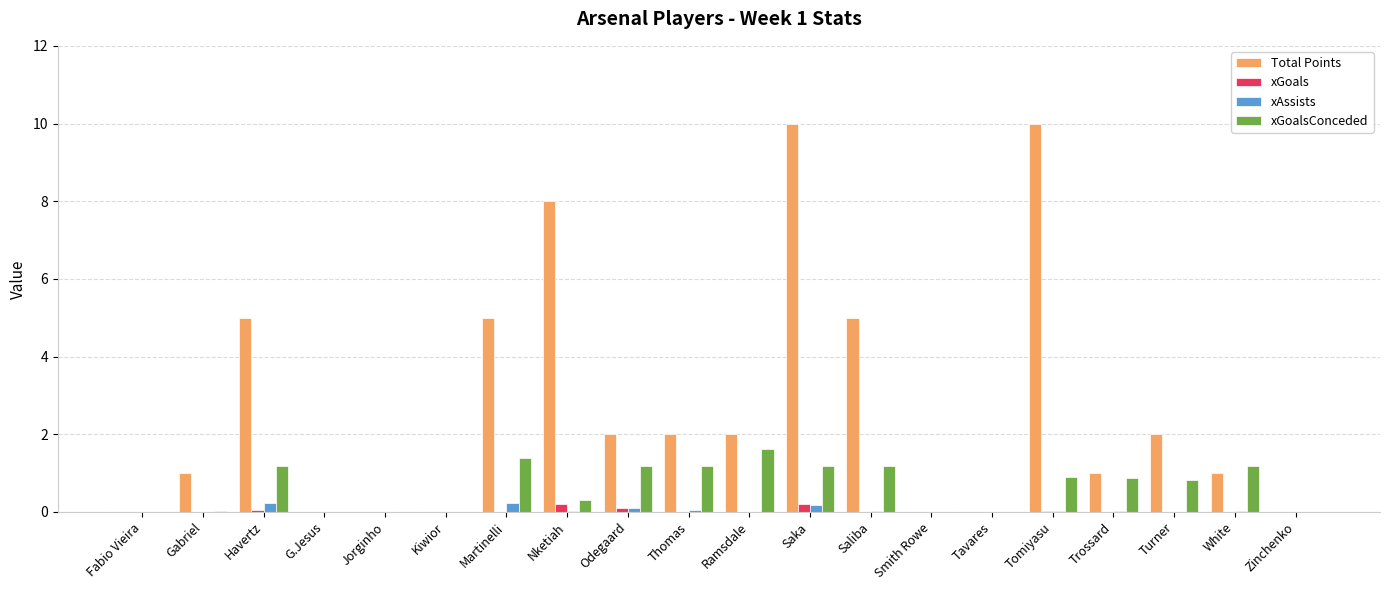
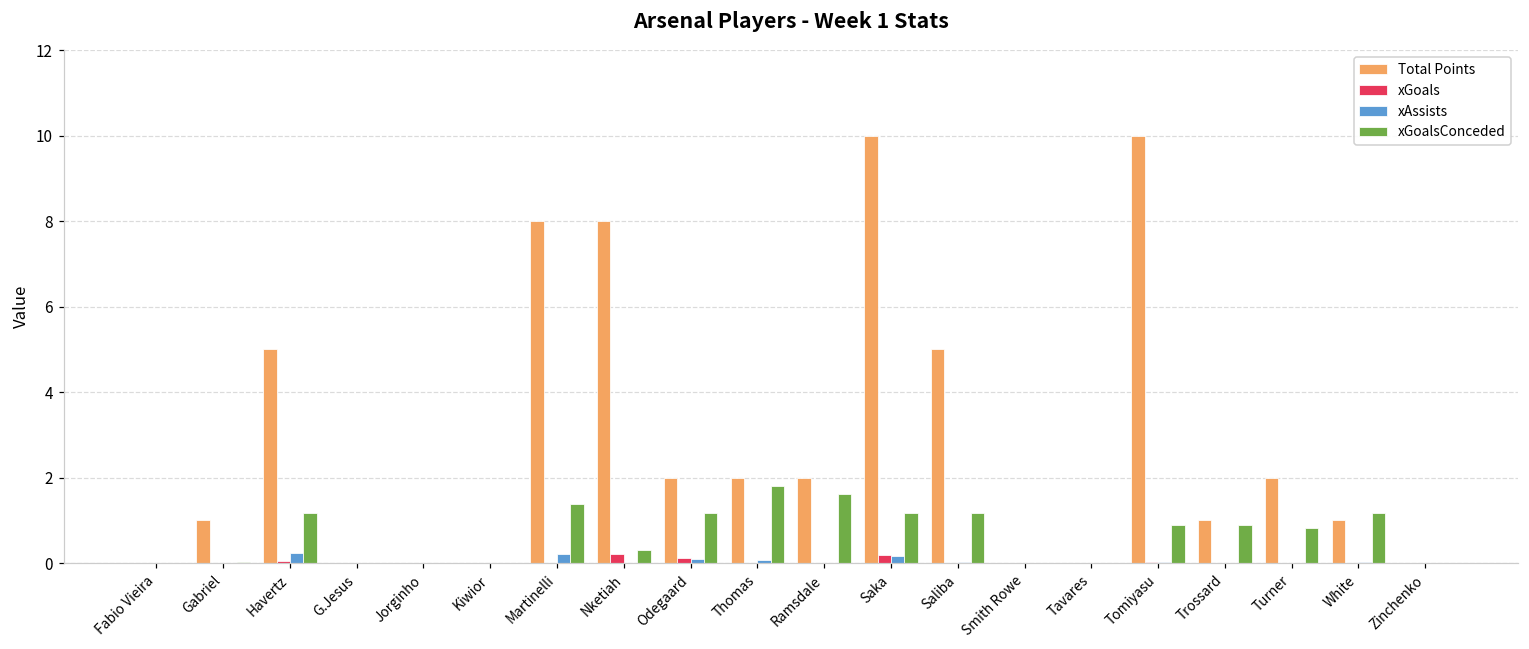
  {
    "Total Points": {
      "Fabio Vieira": 0,
      "Gabriel": 1,
      "Havertz": 5,
      "G.Jesus": 0,
      "Jorginho": 0,
      "Kiwior": 0,
-     "Martinelli": 5,
+     "Martinelli": 8,
      "Nketiah": 8,
      "Odegaard": 2,
      "Thomas": 2,
      "Ramsdale": 2,
      "Saka": 10,
      "Saliba": 5,
      "Smith Rowe": 0,
      "Tavares": 0,
      "Tomiyasu": 10,
      "Trossard": 1,
      "Turner": 2,
      "White": 1,
      "Zinchenko": 0
    },
    "xGoals": {
      "Fabio Vieira": 0.0,
      "Gabriel": 0.0,
      "G.Jesus": 0.0,
      "Jorginho": 0.0,
      "Kiwior": 0.0,
      "Martinelli": 0.0,
      "Nketiah": 0.2,
      "Odegaard": 0.1,
      "Thomas": 0.0,
      "Ramsdale": 0.0,
      "Saka": 0.2,
      "Saliba": 0.0,
      "Smith Rowe": 0.0,
      "Tavares": 0.0,
      "Trossard": 0.0,
      "Turner": 0.0,
      "White": 0.0,
      "Zinchenko": 0.0
    },
    "xAssists": {
      "Fabio Vieira": 0.0,
      "Gabriel": 0.0,
      "Havertz": 0.2,
      "G.Jesus": 0.0,
      "Jorginho": 0.0,
      "Kiwior": 0.0,
      "Martinelli": 0.2,
      "Odegaard": 0.1,
      "Ramsdale": 0.0,
      "Saka": 0.2,
      "Smith Rowe": 0.0,
      "Tavares": 0.0,
      "Turner": 0.0,
      "Zinchenko": 0.0
    },
    "xGoalsConceded": {
      "Fabio Vieira": 0.0,
      "Havertz": 1.2,
      "G.Jesus": 0.0,
      "Jorginho": 0.0,
      "Kiwior": 0.0,
      "Martinelli": 1.4,
      "Nketiah": 0.3,
      "Odegaard": 1.2,
-     "Thomas": 1.2,
+     "Thomas": 1.8,
      "Ramsdale": 1.6,
      "Saka": 1.2,
      "Saliba": 1.2,
      "Smith Rowe": 0.0,
      "Tavares": 0.0,
      "Tomiyasu": 0.9,
      "Trossard": 0.9,
      "Turner": 0.8,
      "White": 1.2,
      "Zinchenko": 0.0
    }
  }
